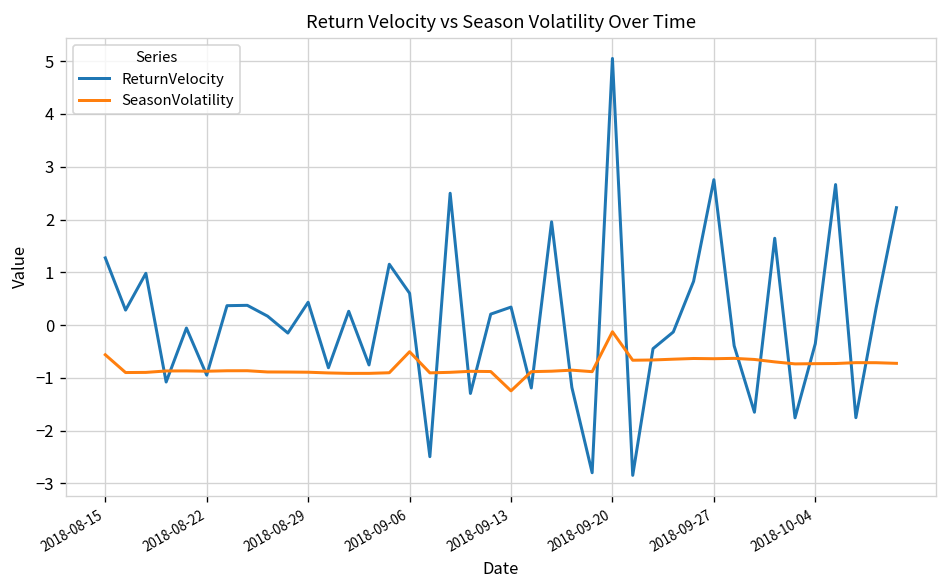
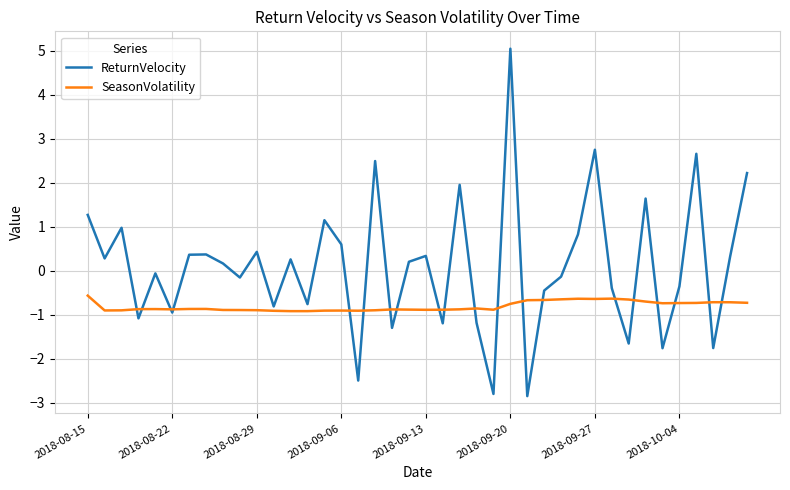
  {
    "ReturnVelocity": {
      "2018-08-15": 1.3,
      "2018-08-22": -0.9,
      "2018-08-29": 0.4,
      "2018-09-06": 0.6,
      "2018-09-13": 0.3,
      "2018-09-20": 5.1,
      "2018-09-27": 2.8,
      "2018-10-04": -0.4
    },
    "SeasonVolatility": {
      "2018-08-15": -0.6,
      "2018-08-22": -0.9,
      "2018-08-29": -0.9,
-     "2018-09-06": -0.5,
-     "2018-09-13": -1.2,
-     "2018-09-20": -0.1,
+     "2018-09-06": -0.9,
+     "2018-09-13": -0.9,
+     "2018-09-20": -0.7,
      "2018-09-27": -0.6,
      "2018-10-04": -0.7
    }
  }
